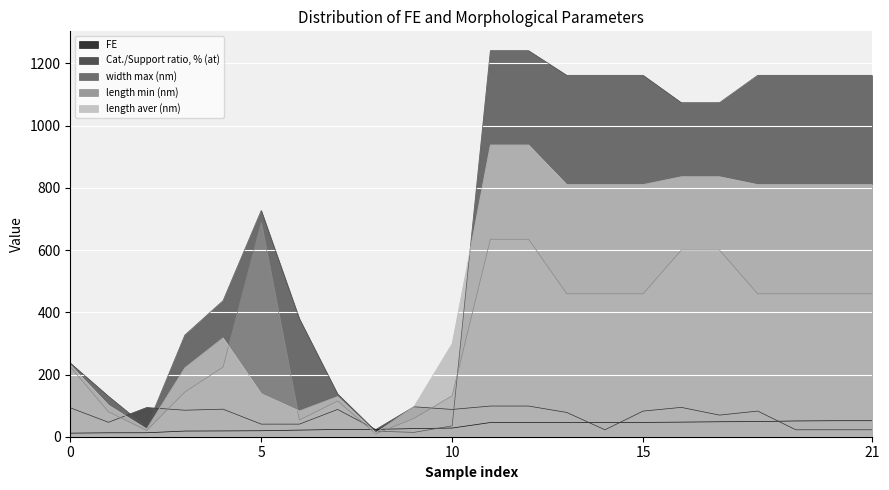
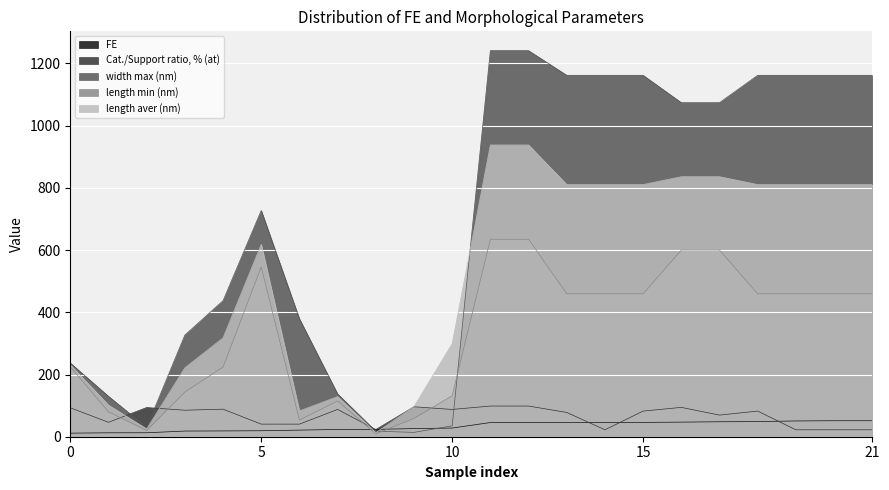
  {
    "length min (nm)": {
-     "5": 690,
+     "5": 550,
      "10": 130,
      "15": 460,
      "21": 460
    },
    "length aver (nm)": {
-     "5": 140,
+     "5": 620,
      "10": 300,
      "15": 810,
      "21": 810
    }
  }
